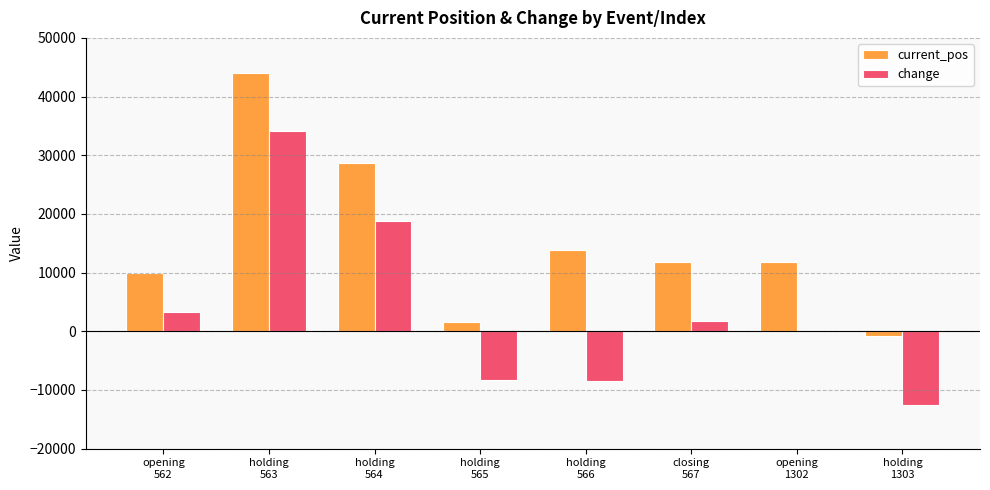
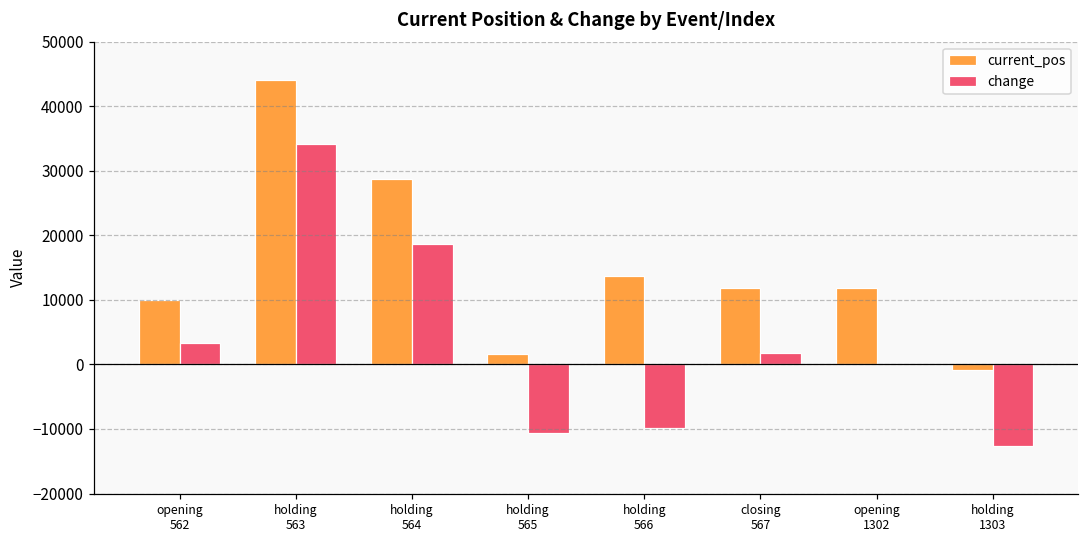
  {
    "current_pos": {
      "opening 562": 10000,
      "holding 563": 44000,
      "holding 564": 29000,
      "holding 565": 2000,
      "holding 566": 14000,
      "closing 567": 12000,
      "opening 1302": 12000,
      "holding 1303": -1000
    },
    "change": {
      "opening 562": 3000,
      "holding 563": 34000,
      "holding 564": 19000,
-     "holding 565": -8000,
-     "holding 566": -8000,
+     "holding 565": -11000,
+     "holding 566": -10000,
      "closing 567": 2000,
      "opening 1302": 0,
      "holding 1303": -13000
    }
  }
